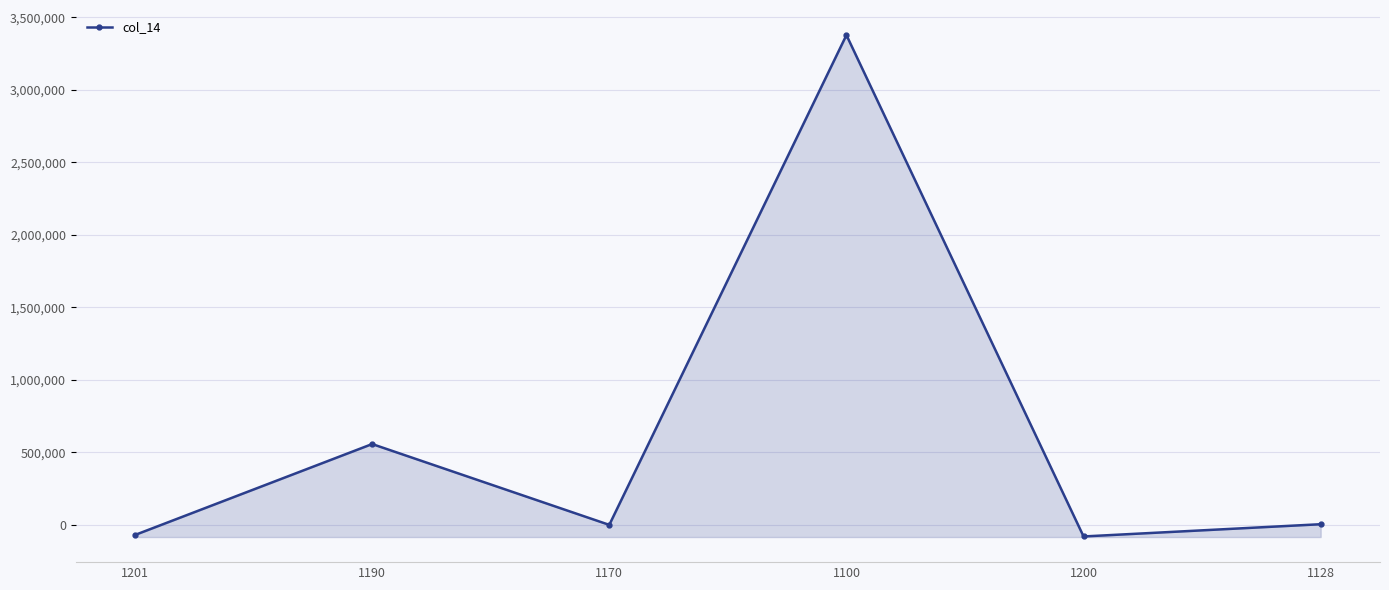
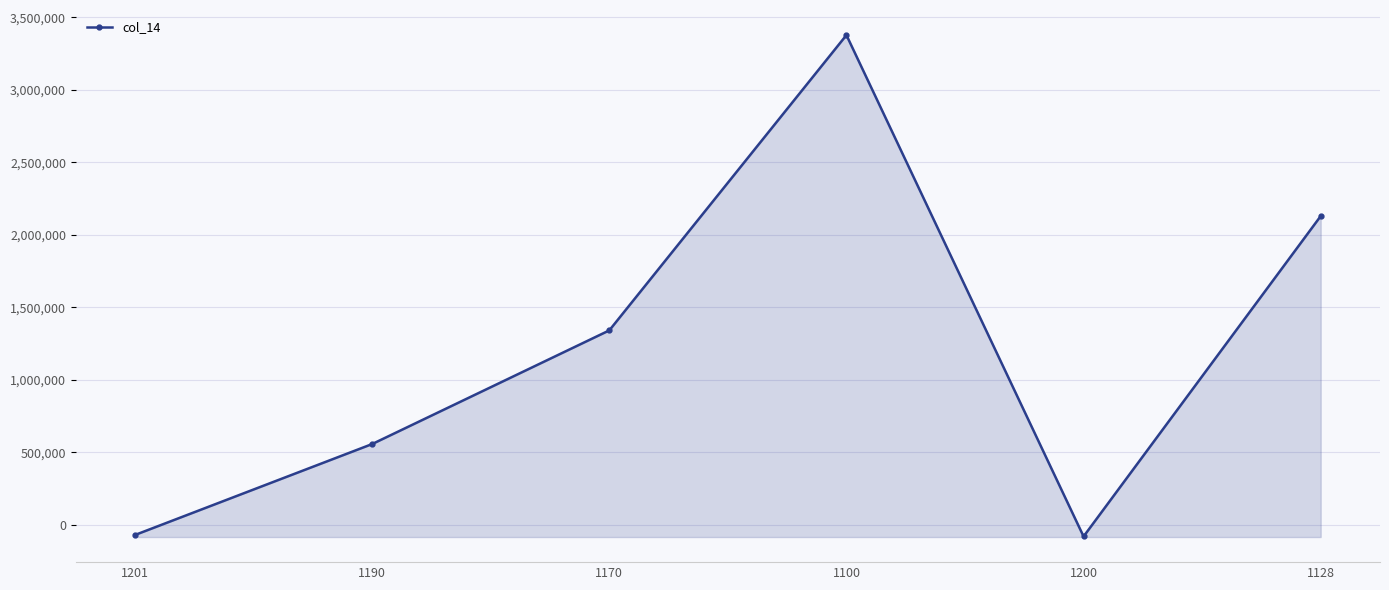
  {
    "1201": "-70,000",
    "1190": "560,000",
-   "1170": "0",
+   "1170": "1,340,000",
    "1100": "3,380,000",
    "1200": "-80,000",
-   "1128": "0"
+   "1128": "2,130,000"
  }
